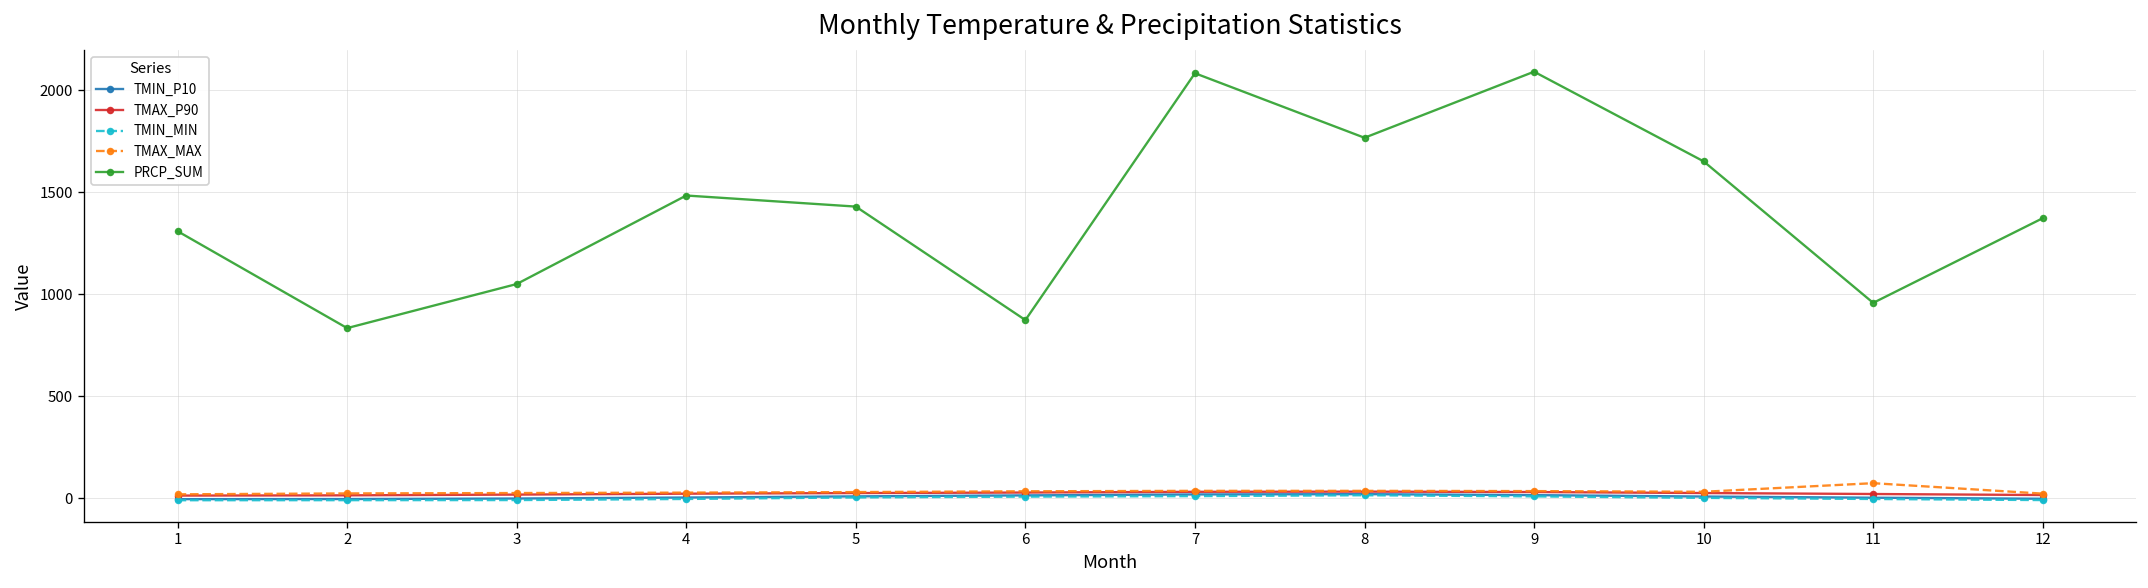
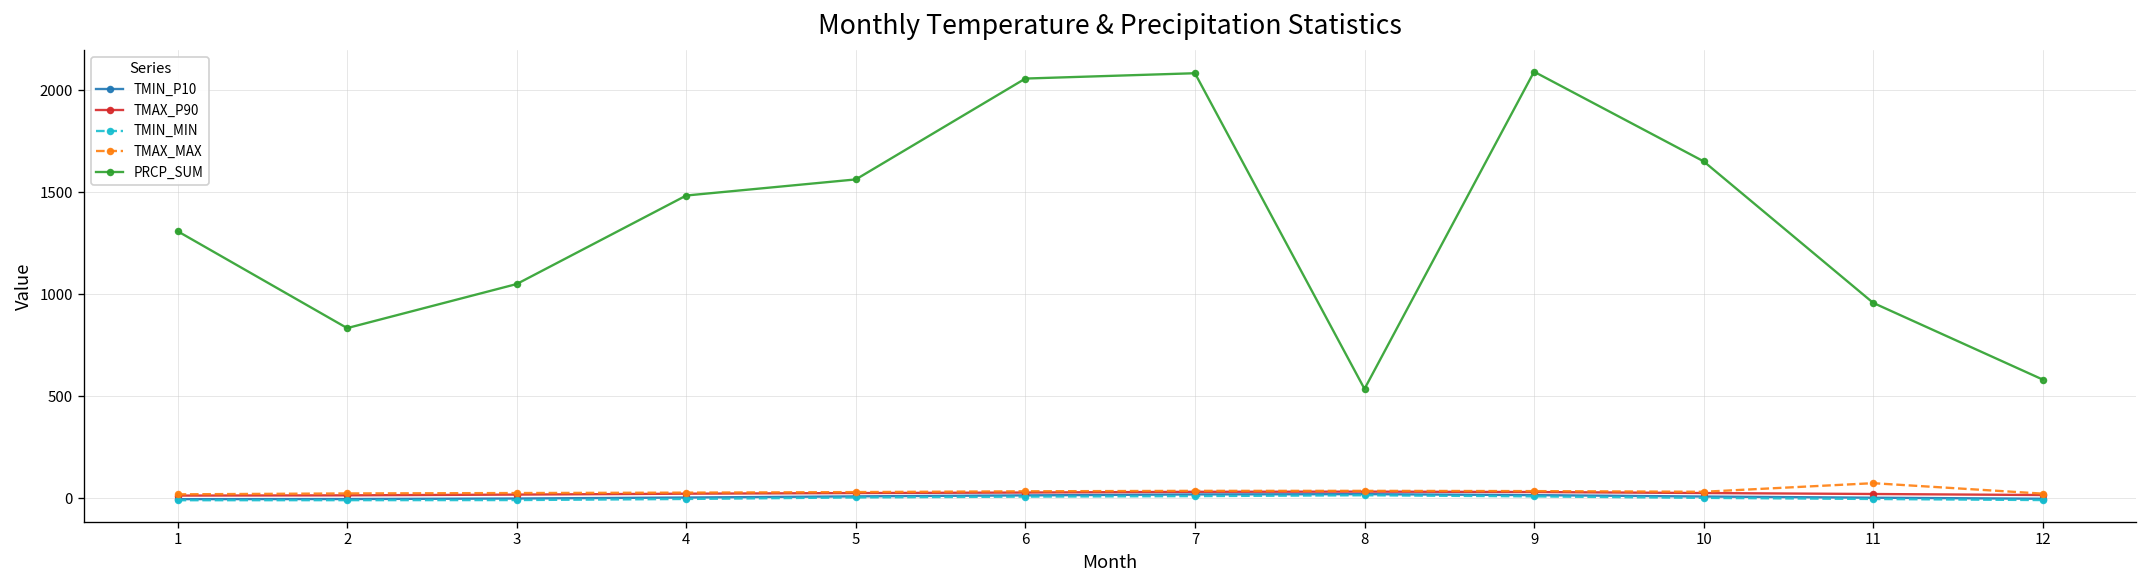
  {
    "TMAX_P90": {
      "11": 20
    },
    "TMAX_MAX": {
      "11": 80
    },
    "PRCP_SUM": {
      "1": 1310,
      "2": 840,
      "3": 1050,
      "4": 1480,
-     "5": 1430,
-     "6": 870,
+     "5": 1560,
+     "6": 2060,
      "7": 2080,
-     "8": 1770,
+     "8": 540,
      "9": 2090,
      "10": 1650,
      "11": 960,
-     "12": 1370
+     "12": 580
    }
  }
